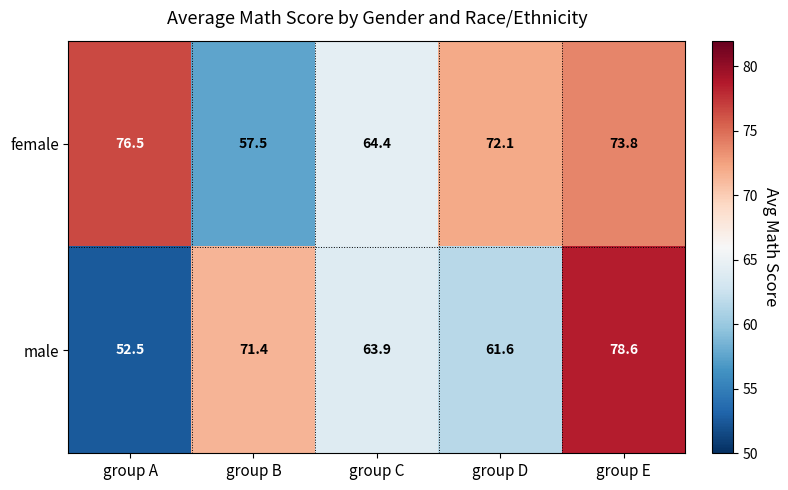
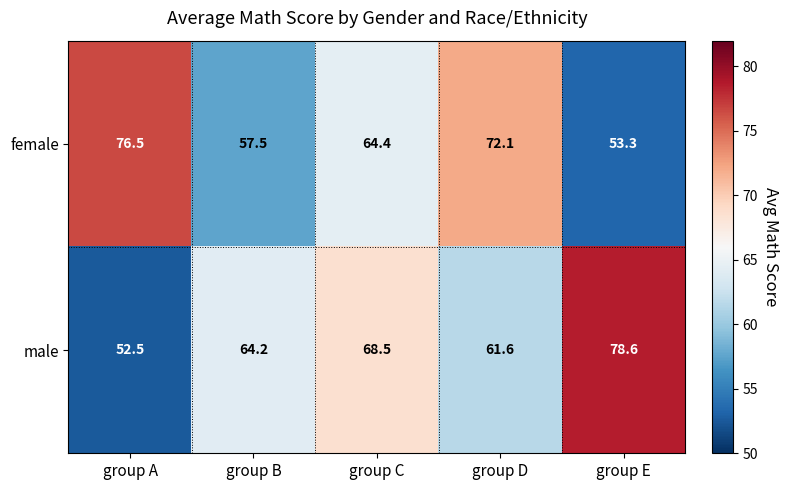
  {
    "female": {
      "group A": 76.5,
      "group B": 57.5,
      "group C": 64.4,
      "group D": 72.1,
-     "group E": 73.8
+     "group E": 53.3
    },
    "male": {
      "group A": 52.5,
-     "group B": 71.4,
-     "group C": 63.9,
+     "group B": 64.2,
+     "group C": 68.5,
      "group D": 61.6,
      "group E": 78.6
    }
  }
